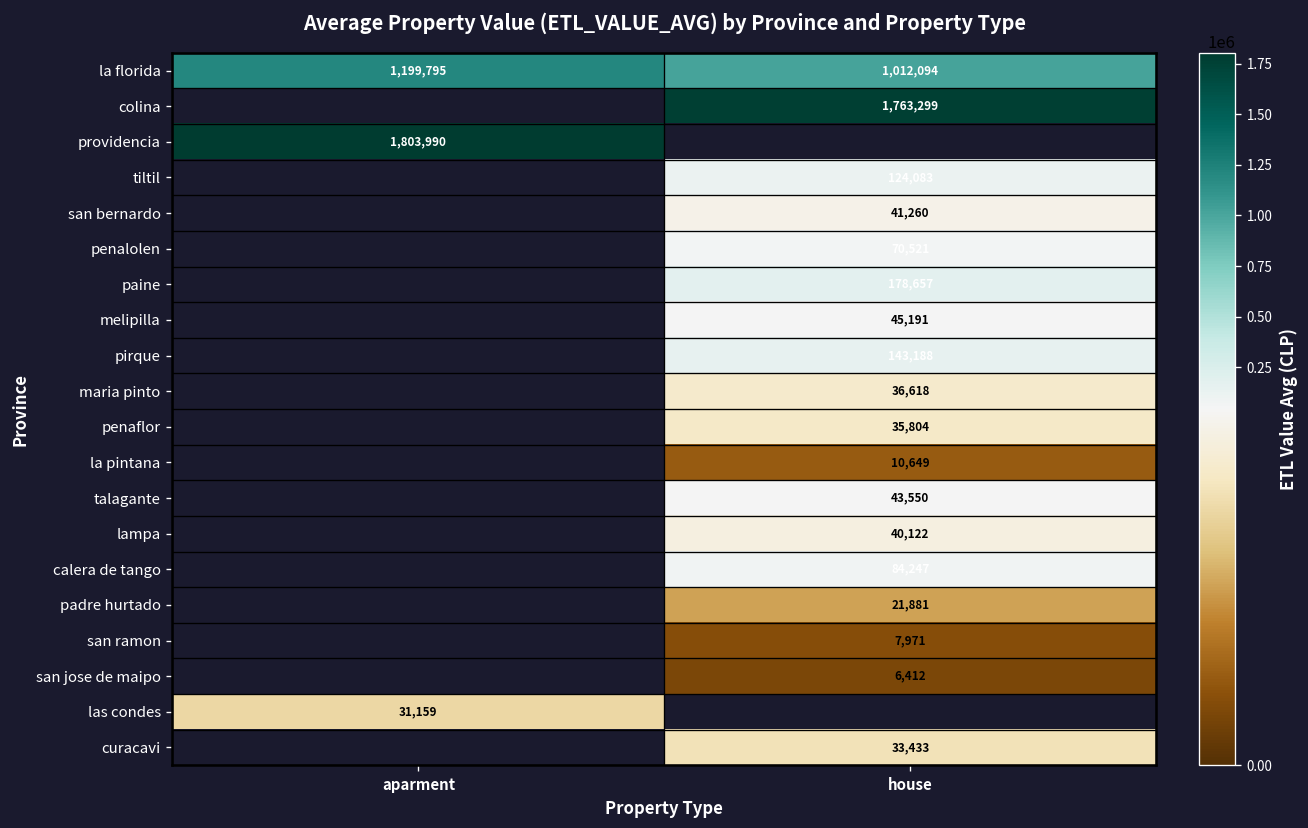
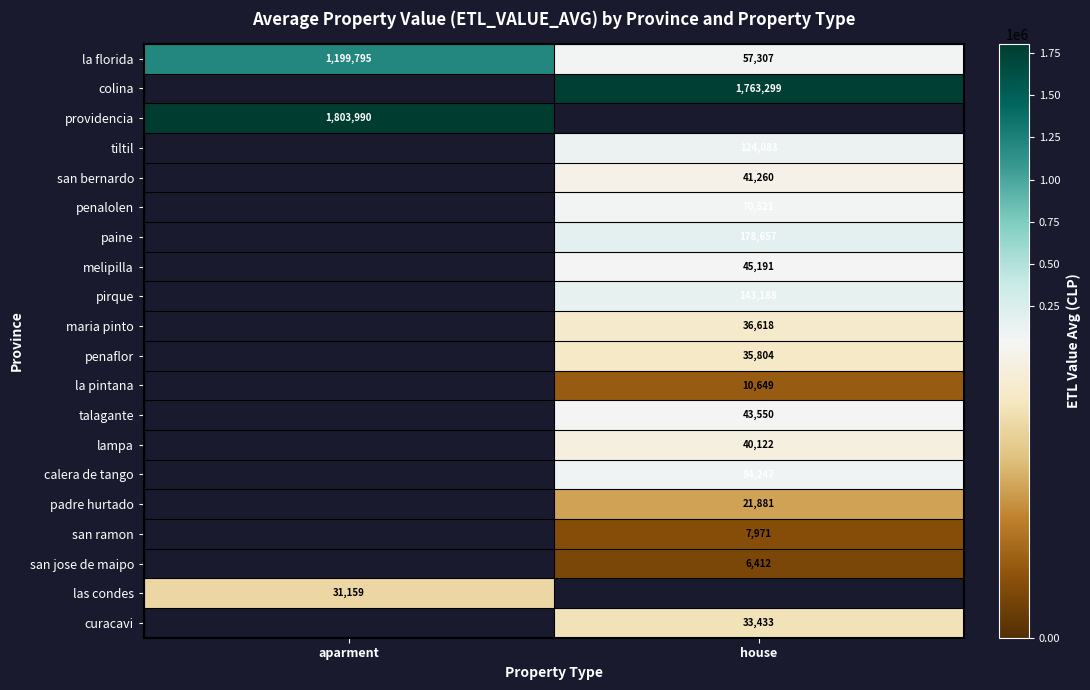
  {
    "la florida": {
      "aparment": "1,199,795",
-     "house": "1,012,094"
+     "house": "57,307"
    },
    "colina": {
      "house": "1,763,299"
    },
    "providencia": {
      "aparment": "1,803,990"
    },
    "san bernardo": {
      "house": "41,260"
    },
    "melipilla": {
      "house": "45,191"
    },
    "maria pinto": {
      "house": "36,618"
    },
    "penaflor": {
      "house": "35,804"
    },
    "la pintana": {
      "house": "10,649"
    },
    "talagante": {
      "house": "43,550"
    },
    "lampa": {
      "house": "40,122"
    },
    "padre hurtado": {
      "house": "21,881"
    },
    "san ramon": {
      "house": "7,971"
    },
    "san jose de maipo": {
      "house": "6,412"
    },
    "las condes": {
      "aparment": "31,159"
    },
    "curacavi": {
      "house": "33,433"
    }
  }
